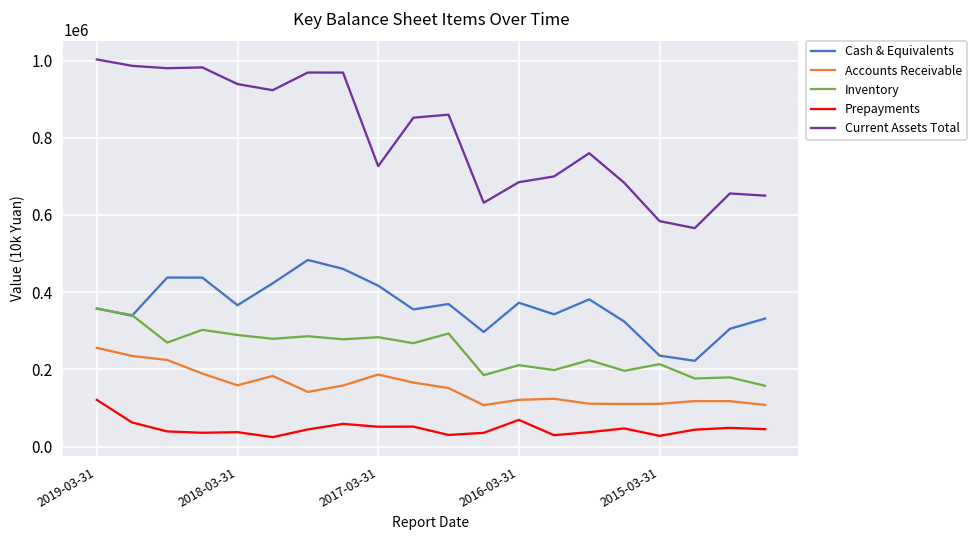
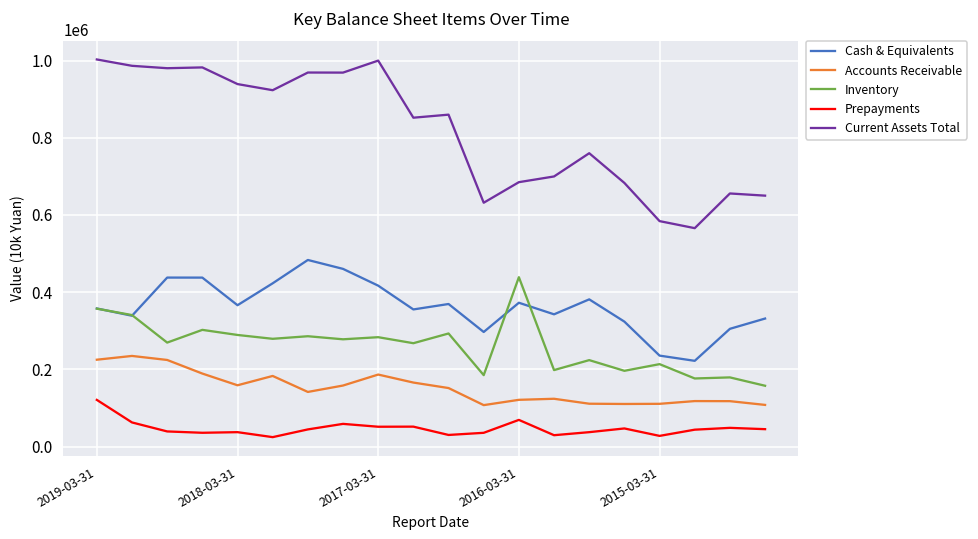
  {
    "Cash & Equivalents": {
      "2018-03-31": 370000,
      "2017-03-31": 420000,
      "2016-03-31": 370000,
      "2015-03-31": 240000
    },
    "Accounts Receivable": {
-     "2019-03-31": 260000,
+     "2019-03-31": 220000,
      "2018-03-31": 160000,
      "2017-03-31": 190000,
      "2016-03-31": 120000,
      "2015-03-31": 110000
    },
    "Inventory": {
      "2018-03-31": 290000,
      "2017-03-31": 280000,
-     "2016-03-31": 210000,
+     "2016-03-31": 440000,
      "2015-03-31": 210000
    },
    "Prepayments": {
      "2019-03-31": 120000,
      "2018-03-31": 40000,
      "2017-03-31": 50000,
      "2016-03-31": 70000,
      "2015-03-31": 30000
    },
    "Current Assets Total": {
      "2019-03-31": 1000000,
      "2018-03-31": 940000,
-     "2017-03-31": 730000,
+     "2017-03-31": 1000000,
      "2016-03-31": 680000,
      "2015-03-31": 580000
    }
  }
